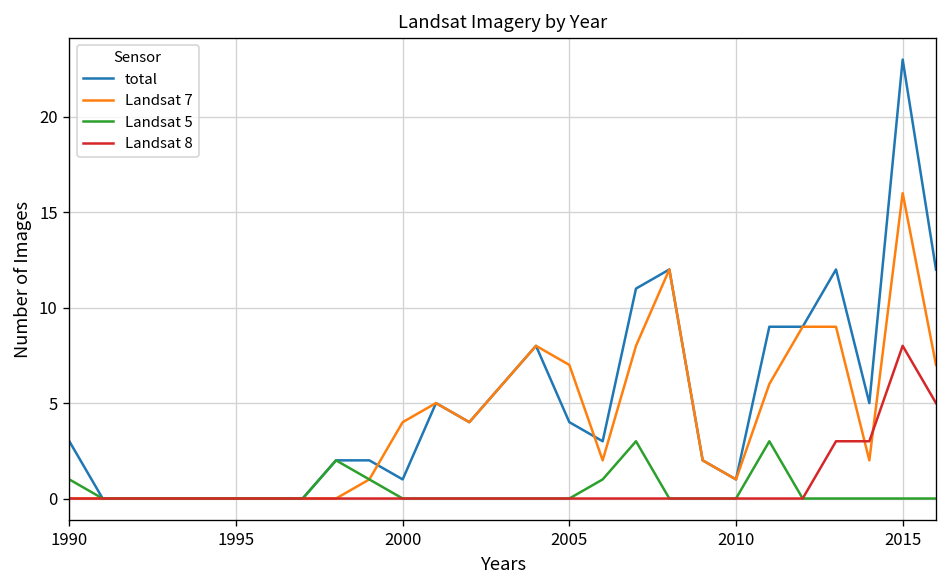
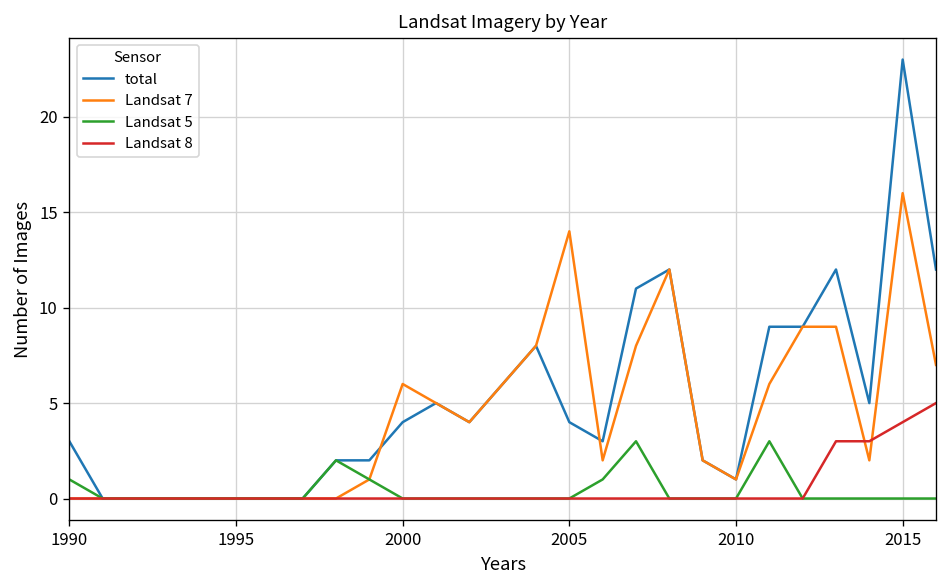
  {
    "total": {
      "1990": 3,
-     "2000": 1,
+     "2000": 4,
      "2005": 4,
      "2015": 23
    },
    "Landsat 7": {
-     "2000": 4,
-     "2005": 7,
+     "2000": 6,
+     "2005": 14,
      "2015": 16
    },
    "Landsat 5": {
      "1990": 1,
      "2015": 0
    },
    "Landsat 8": {
-     "2015": 8
+     "2015": 4
    }
  }
